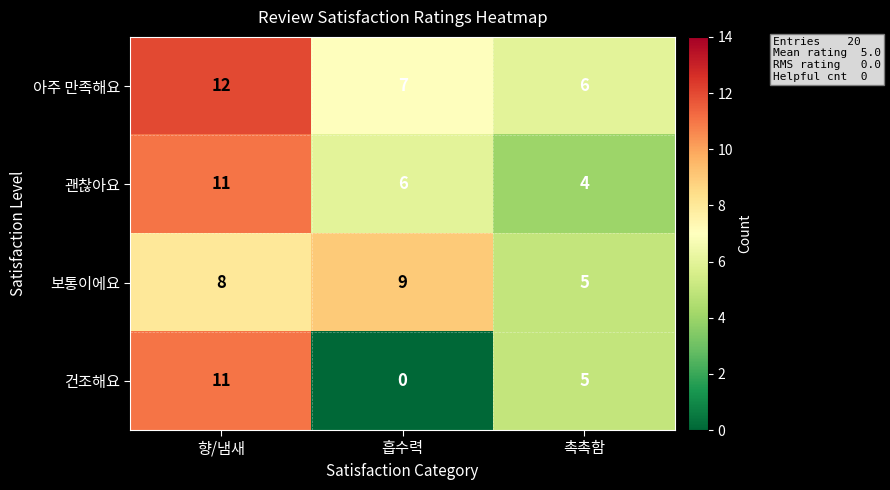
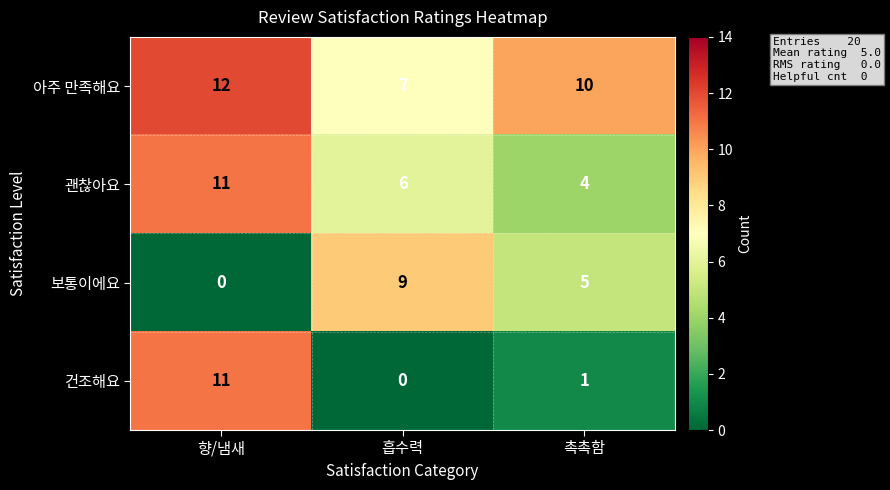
  {
    "아주 만족해요": {
      "향/냄새": 12,
      "흡수력": 7,
-     "촉촉함": 6
+     "촉촉함": 10
    },
    "괜찮아요": {
      "향/냄새": 11,
      "흡수력": 6,
      "촉촉함": 4
    },
    "보통이에요": {
-     "향/냄새": 8,
+     "향/냄새": 0,
      "흡수력": 9,
      "촉촉함": 5
    },
    "건조해요": {
      "향/냄새": 11,
      "흡수력": 0,
-     "촉촉함": 5
+     "촉촉함": 1
    }
  }
